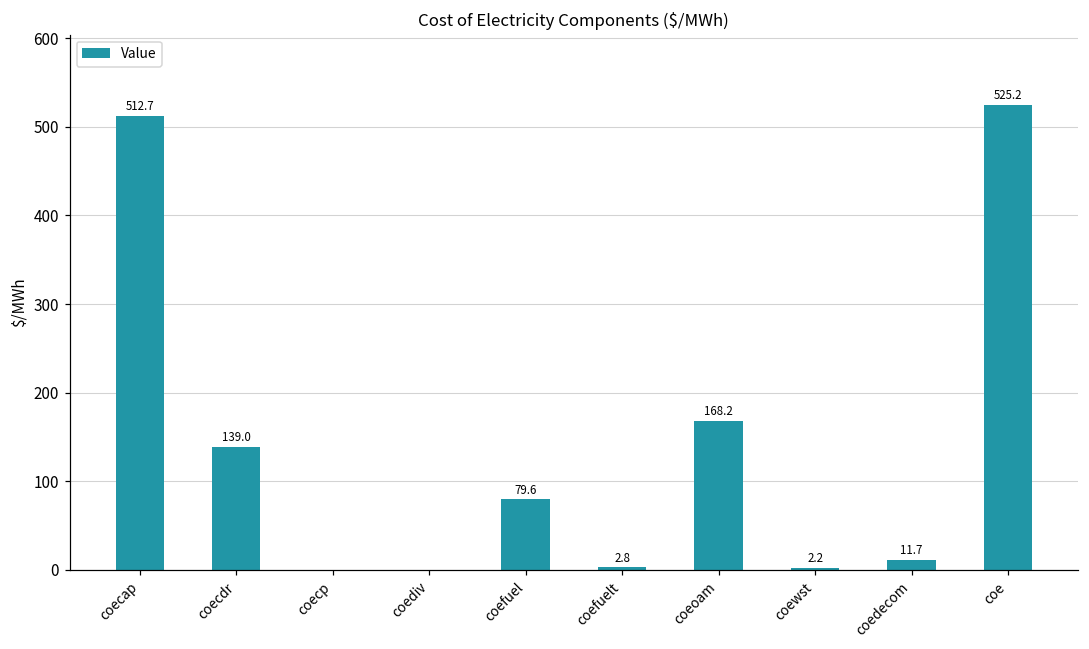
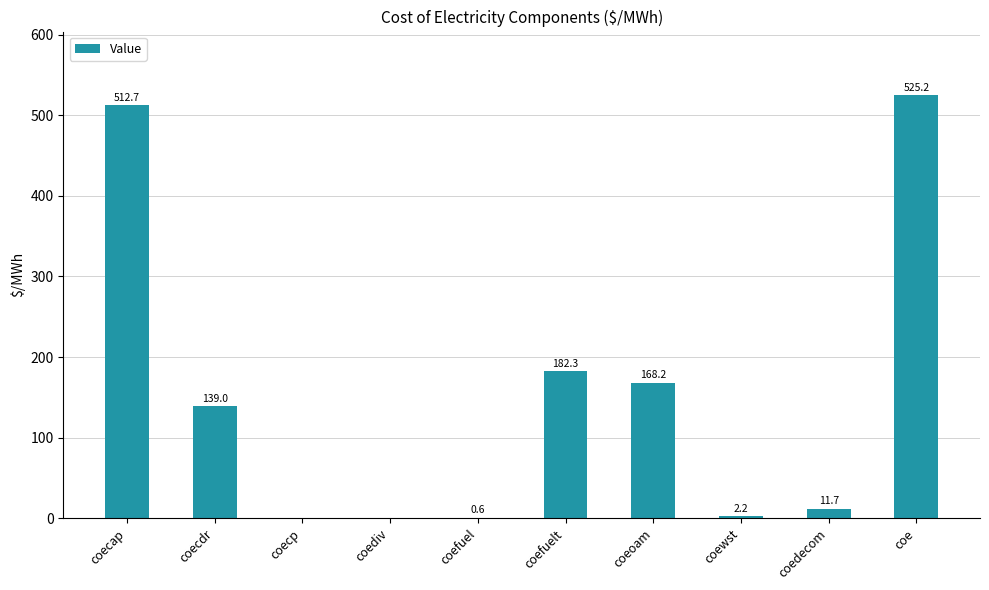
  {
    "coecap": 512.7,
    "coecdr": 139.0,
-   "coefuel": 79.6,
-   "coefuelt": 2.8,
+   "coefuel": 0.6,
+   "coefuelt": 182.3,
    "coeoam": 168.2,
    "coewst": 2.2,
    "coedecom": 11.7,
    "coe": 525.2
  }
